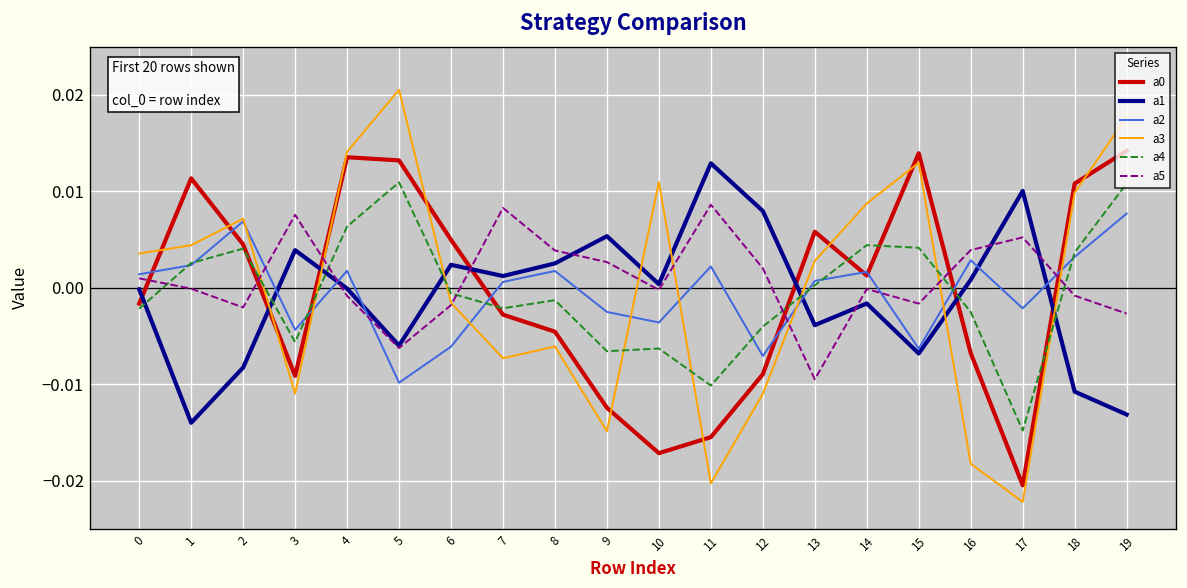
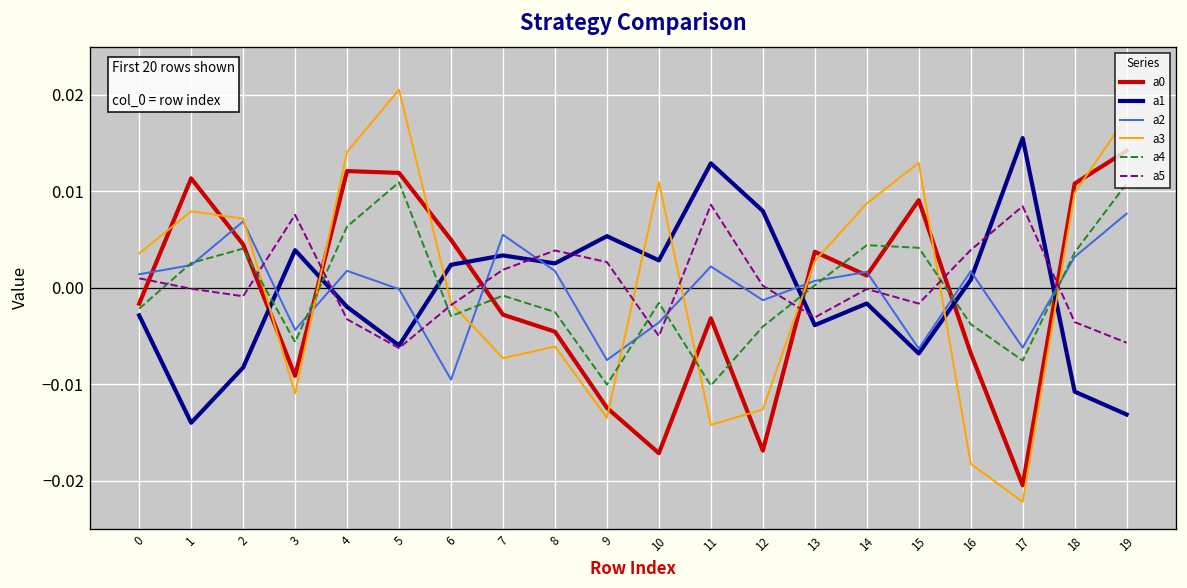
  {
    "a0": {
      "0": -0.002,
      "1": 0.011,
      "2": 0.004,
      "3": -0.009,
-     "4": 0.014,
-     "5": 0.013,
+     "4": 0.012,
+     "5": 0.012,
      "6": 0.005,
      "7": -0.003,
      "8": -0.005,
      "9": -0.012,
      "10": -0.017,
-     "11": -0.015,
-     "12": -0.009,
-     "13": 0.006,
+     "11": -0.003,
+     "12": -0.017,
+     "13": 0.004,
      "14": 0.001,
-     "15": 0.014,
+     "15": 0.009,
      "16": -0.007,
      "17": -0.020,
      "18": 0.011
    },
    "a1": {
-     "0": 0.000,
+     "0": -0.003,
      "1": -0.014,
      "2": -0.008,
      "3": 0.004,
-     "4": 0.000,
+     "4": -0.002,
      "6": 0.002,
-     "7": 0.001,
+     "7": 0.003,
      "8": 0.003,
      "9": 0.005,
-     "10": 0.000,
+     "10": 0.003,
      "11": 0.013,
      "12": 0.008,
      "13": -0.004,
      "14": -0.002,
      "15": -0.007,
      "16": 0.001,
-     "17": 0.010,
+     "17": 0.016,
      "18": -0.011,
      "19": -0.013
    },
    "a2": {
      "0": 0.001,
      "3": -0.004,
      "4": 0.002,
-     "5": -0.010,
-     "6": -0.006,
-     "7": 0.001,
+     "5": 0.000,
+     "6": -0.010,
+     "7": 0.005,
      "8": 0.002,
-     "9": -0.003,
+     "9": -0.007,
      "10": -0.004,
      "11": 0.002,
-     "12": -0.007,
+     "12": -0.001,
      "13": 0.001,
      "14": 0.002,
      "15": -0.006,
-     "16": 0.003,
-     "17": -0.002,
+     "16": 0.002,
+     "17": -0.006,
      "18": 0.003,
      "19": 0.008
    },
    "a3": {
      "0": 0.004,
-     "1": 0.004,
+     "1": 0.008,
      "3": -0.011,
      "4": 0.014,
      "5": 0.021,
      "7": -0.007,
      "8": -0.006,
-     "9": -0.015,
+     "9": -0.013,
      "10": 0.011,
-     "11": -0.020,
-     "12": -0.011,
+     "11": -0.014,
+     "12": -0.013,
      "13": 0.003,
      "14": 0.009,
      "15": 0.013,
      "16": -0.018,
      "17": -0.022,
      "18": 0.010
    },
    "a4": {
      "0": -0.002,
      "2": 0.004,
      "3": -0.006,
      "4": 0.006,
      "5": 0.011,
-     "6": -0.001,
-     "7": -0.002,
-     "8": -0.001,
-     "9": -0.007,
-     "10": -0.006,
+     "6": -0.003,
+     "7": -0.001,
+     "8": -0.003,
+     "9": -0.010,
+     "10": -0.002,
      "11": -0.010,
      "12": -0.004,
      "13": 0.000,
      "14": 0.004,
      "15": 0.004,
-     "16": -0.003,
-     "17": -0.015,
+     "16": -0.004,
+     "17": -0.008,
      "18": 0.004,
      "19": 0.011
    },
    "a5": {
      "0": 0.001,
      "1": 0.000,
-     "2": -0.002,
+     "2": -0.001,
      "3": 0.008,
-     "4": -0.001,
-     "7": 0.008,
+     "4": -0.003,
+     "7": 0.002,
      "8": 0.004,
      "9": 0.003,
-     "10": 0.000,
+     "10": -0.005,
      "11": 0.009,
-     "12": 0.002,
-     "13": -0.009,
+     "12": 0.000,
+     "13": -0.003,
      "14": 0.000,
      "15": -0.002,
      "16": 0.004,
-     "17": 0.005,
-     "18": -0.001,
-     "19": -0.003
+     "17": 0.008,
+     "18": -0.004,
+     "19": -0.006
    }
  }
